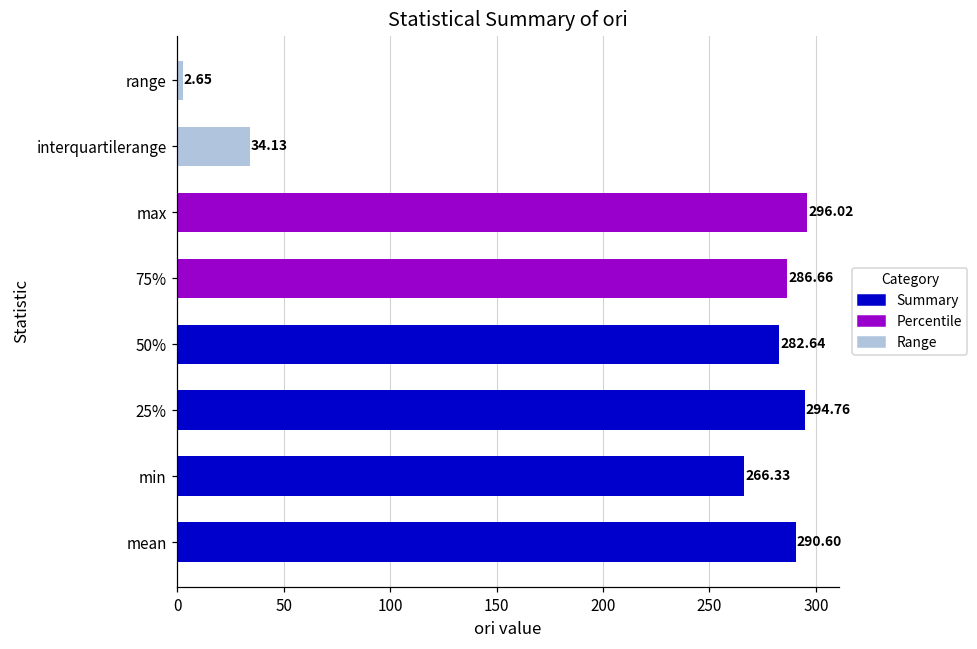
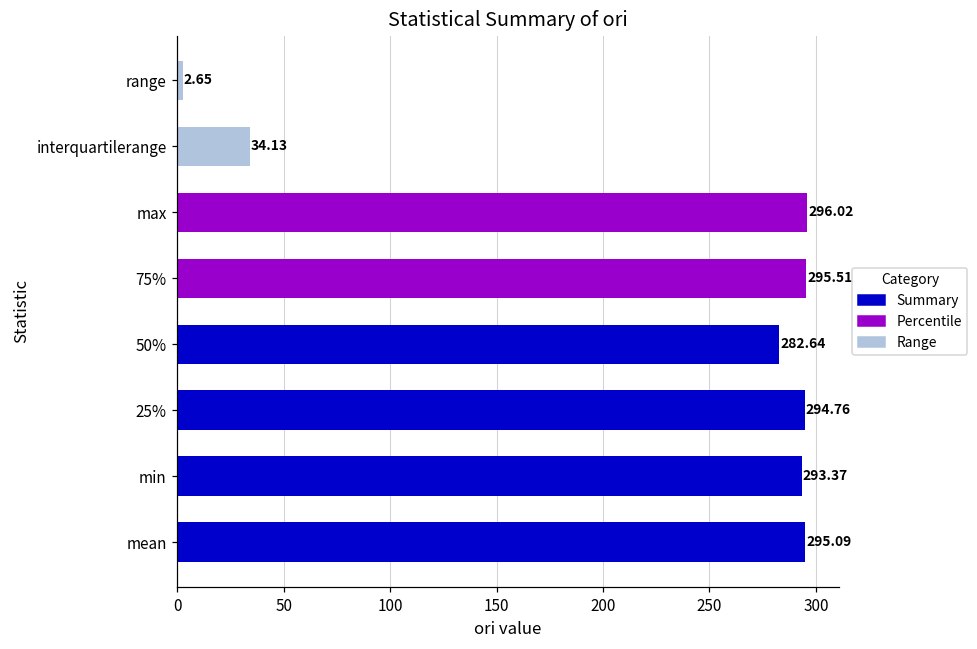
  {
    "range": 2.65,
    "interquartilerange": 34.13,
    "max": 296.02,
-   "75%": 286.66,
+   "75%": 295.51,
    "50%": 282.64,
    "25%": 294.76,
-   "min": 266.33,
-   "mean": 290.60
+   "min": 293.37,
+   "mean": 295.09
  }
